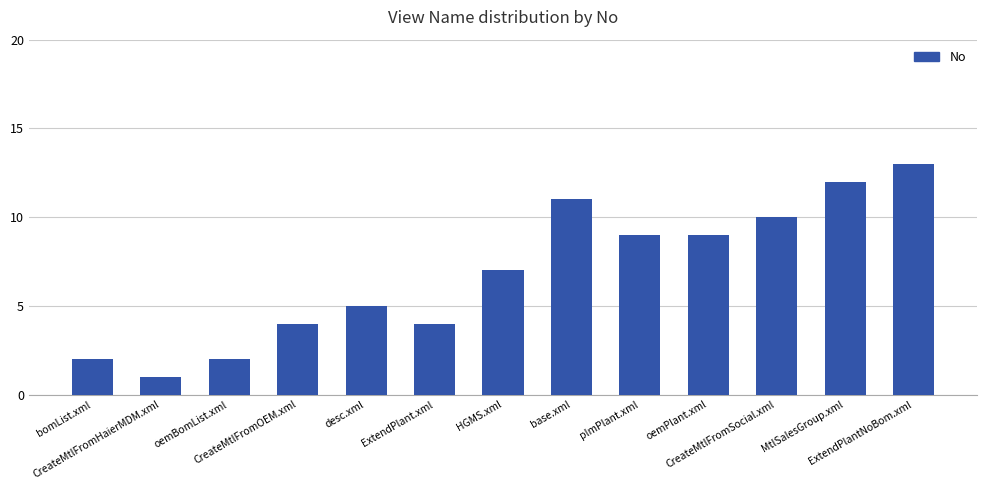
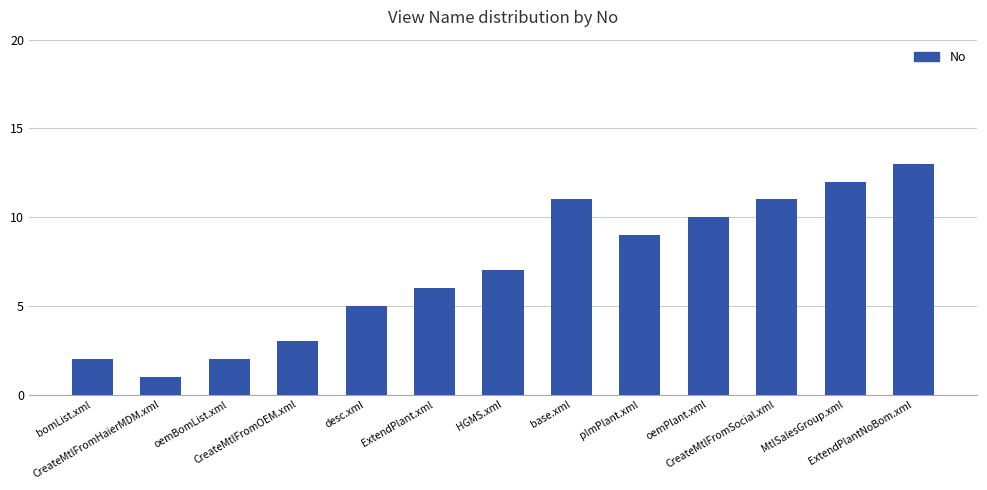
  {
    "bomList.xml": 2,
    "CreateMtlFromHaierMDM.xml": 1,
    "oemBomList.xml": 2,
-   "CreateMtlFromOEM.xml": 4,
+   "CreateMtlFromOEM.xml": 3,
    "desc.xml": 5,
-   "ExtendPlant.xml": 4,
+   "ExtendPlant.xml": 6,
    "HGMS.xml": 7,
    "base.xml": 11,
    "plmPlant.xml": 9,
-   "oemPlant.xml": 9,
-   "CreateMtlFromSocial.xml": 10,
+   "oemPlant.xml": 10,
+   "CreateMtlFromSocial.xml": 11,
    "MtlSalesGroup.xml": 12,
    "ExtendPlantNoBom.xml": 13
  }
